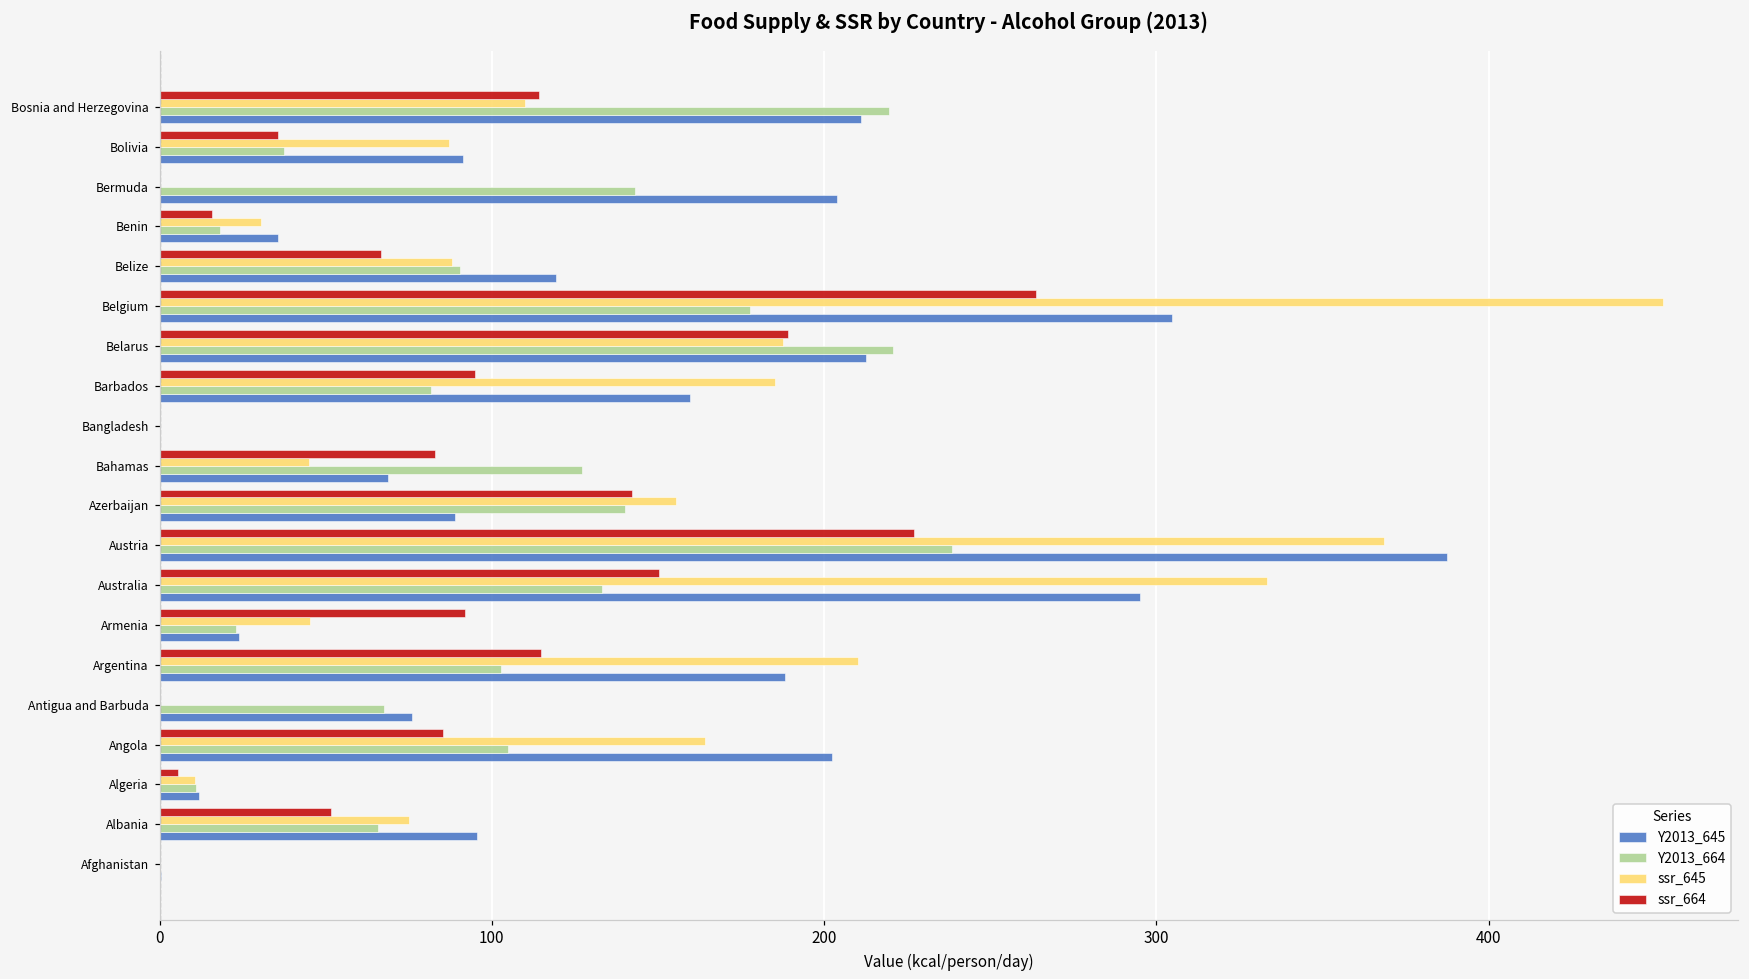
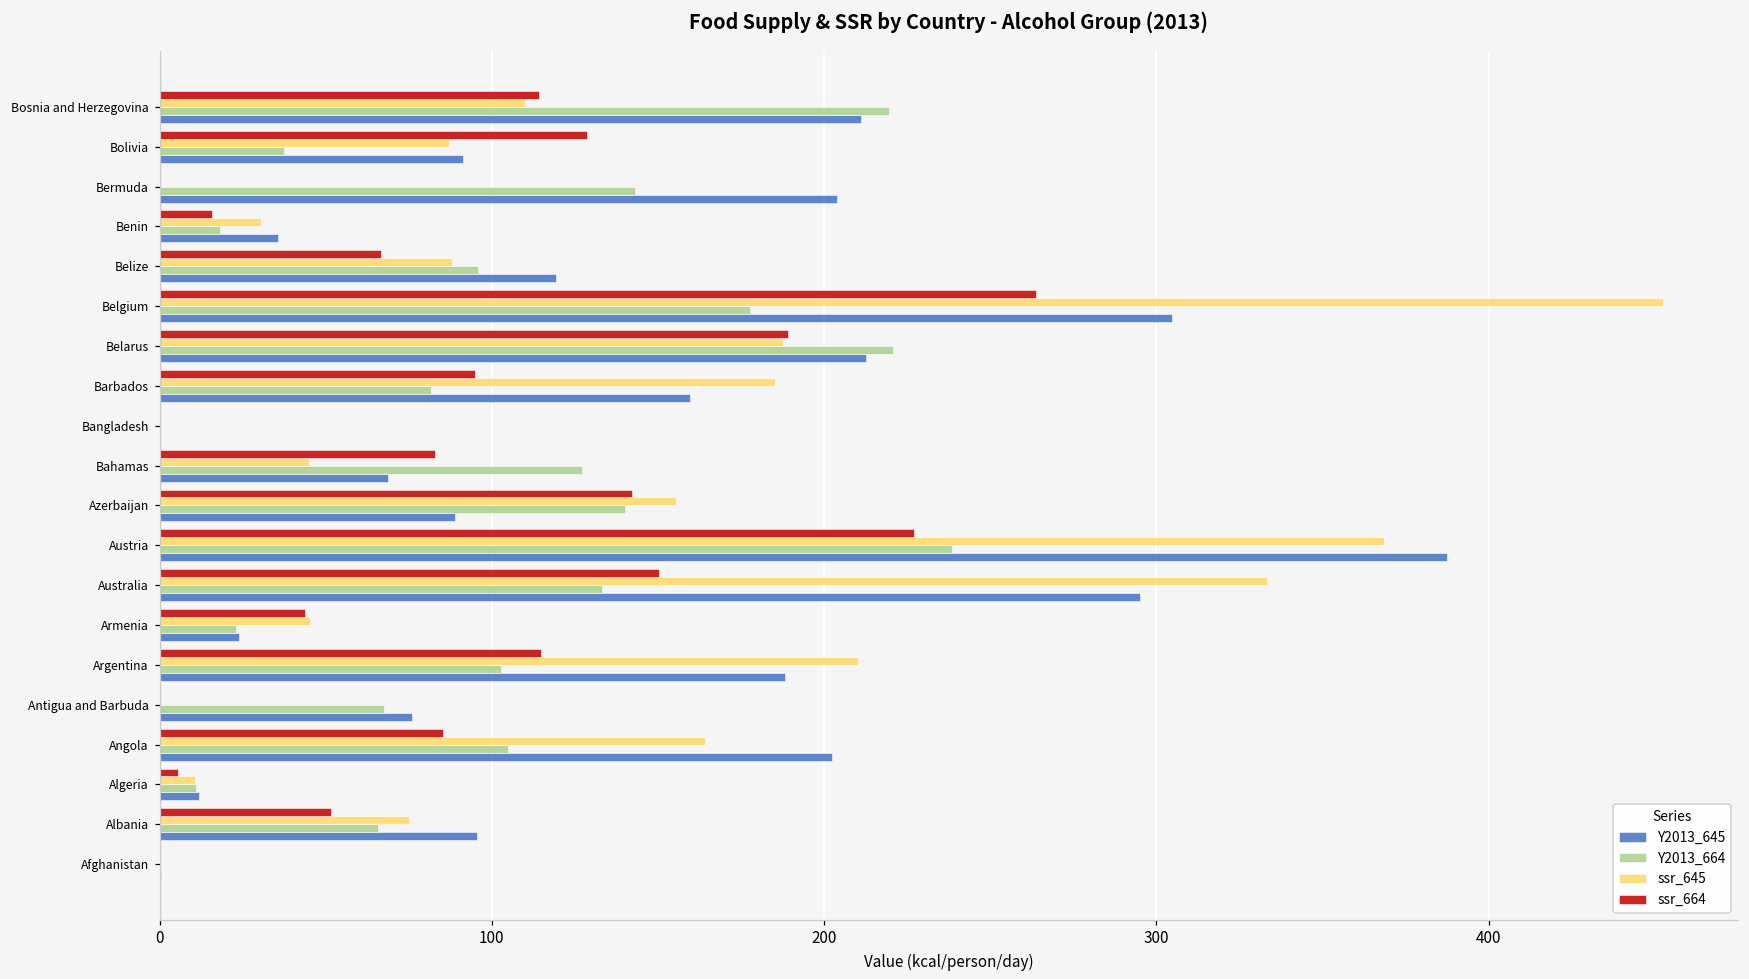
  {
    "Y2013_645": {
      "Bosnia and Herzegovina": 211,
      "Bolivia": 91,
      "Bermuda": 204,
      "Benin": 36,
      "Belize": 119,
      "Belgium": 305,
      "Belarus": 213,
      "Barbados": 160,
      "Bahamas": 69,
      "Azerbaijan": 89,
      "Austria": 387,
      "Australia": 295,
      "Armenia": 24,
      "Argentina": 188,
      "Antigua and Barbuda": 76,
      "Angola": 202,
      "Algeria": 12,
      "Albania": 95
    },
    "Y2013_664": {
      "Bosnia and Herzegovina": 219,
      "Bolivia": 37,
      "Bermuda": 143,
      "Benin": 18,
-     "Belize": 90,
+     "Belize": 96,
      "Belgium": 178,
      "Belarus": 221,
      "Barbados": 82,
      "Bangladesh": 0,
      "Bahamas": 127,
      "Azerbaijan": 140,
      "Austria": 239,
      "Australia": 133,
      "Armenia": 23,
      "Argentina": 103,
      "Antigua and Barbuda": 67,
      "Angola": 105,
      "Algeria": 11,
      "Albania": 66,
      "Afghanistan": 0
    },
    "ssr_645": {
      "Bosnia and Herzegovina": 110,
      "Bolivia": 87,
      "Bermuda": 0,
      "Benin": 31,
      "Belize": 88,
      "Belgium": 452,
      "Belarus": 188,
      "Barbados": 185,
      "Bangladesh": 0,
      "Bahamas": 45,
      "Azerbaijan": 156,
      "Austria": 369,
      "Australia": 333,
      "Armenia": 45,
      "Argentina": 210,
      "Antigua and Barbuda": 0,
      "Angola": 164,
      "Algeria": 11,
      "Albania": 75,
      "Afghanistan": 0
    },
    "ssr_664": {
      "Bosnia and Herzegovina": 114,
-     "Bolivia": 36,
+     "Bolivia": 129,
      "Bermuda": 0,
      "Benin": 16,
      "Belize": 67,
      "Belgium": 264,
      "Belarus": 189,
      "Barbados": 95,
      "Bangladesh": 0,
      "Bahamas": 83,
      "Azerbaijan": 142,
      "Austria": 227,
      "Australia": 150,
-     "Armenia": 92,
+     "Armenia": 44,
      "Argentina": 115,
      "Antigua and Barbuda": 0,
      "Angola": 85,
      "Algeria": 6,
      "Albania": 52,
      "Afghanistan": 0
    }
  }
